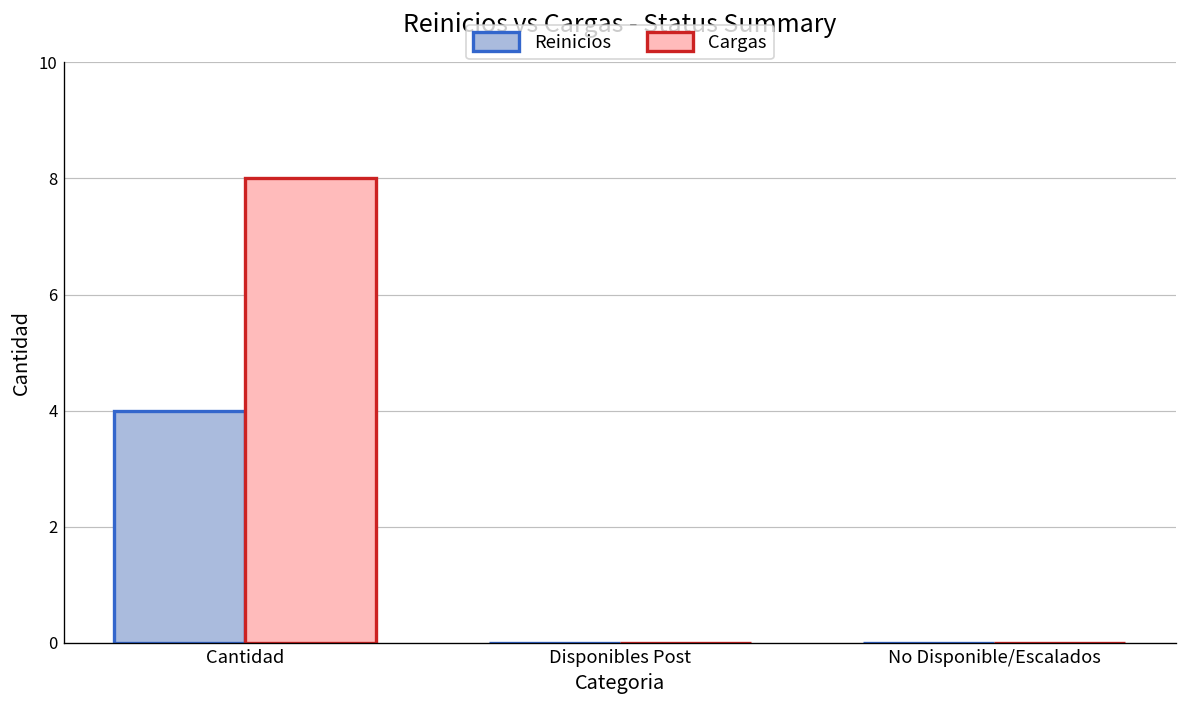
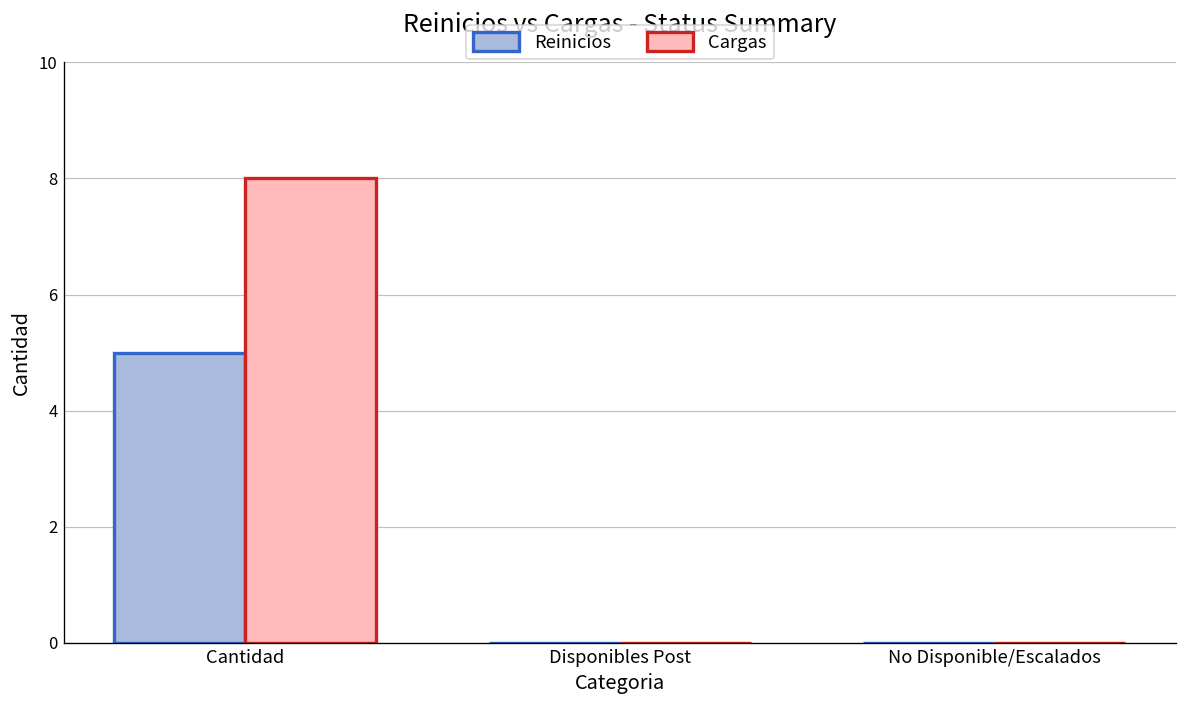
  {
    "Reinicios": {
-     "Cantidad": 4,
+     "Cantidad": 5,
      "Disponibles Post": 0,
      "No Disponible/Escalados": 0
    },
    "Cargas": {
      "Cantidad": 8,
      "Disponibles Post": 0,
      "No Disponible/Escalados": 0
    }
  }
